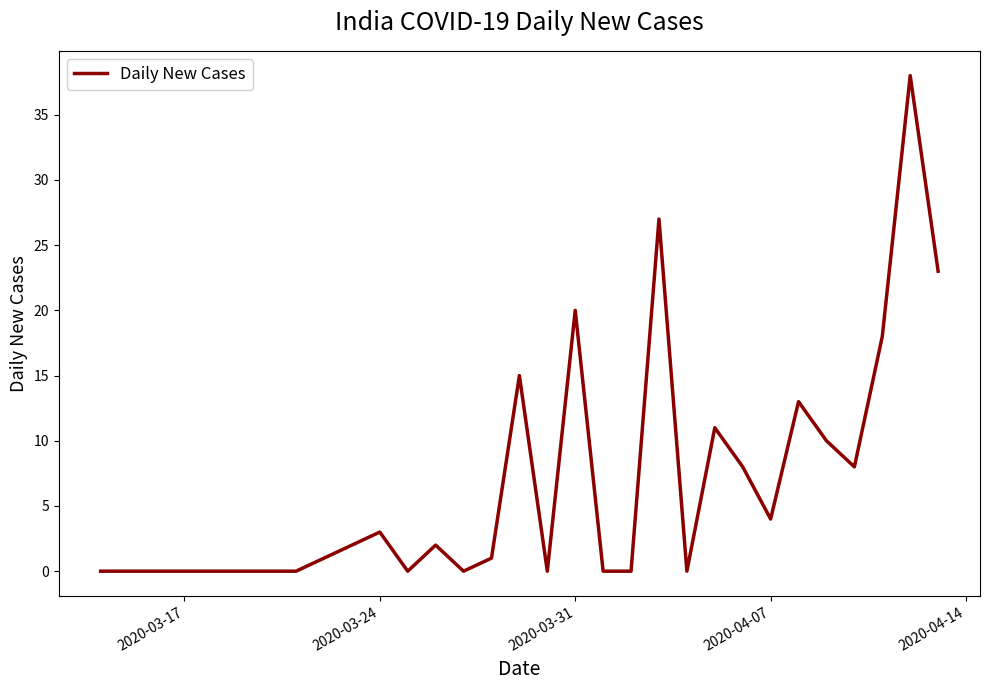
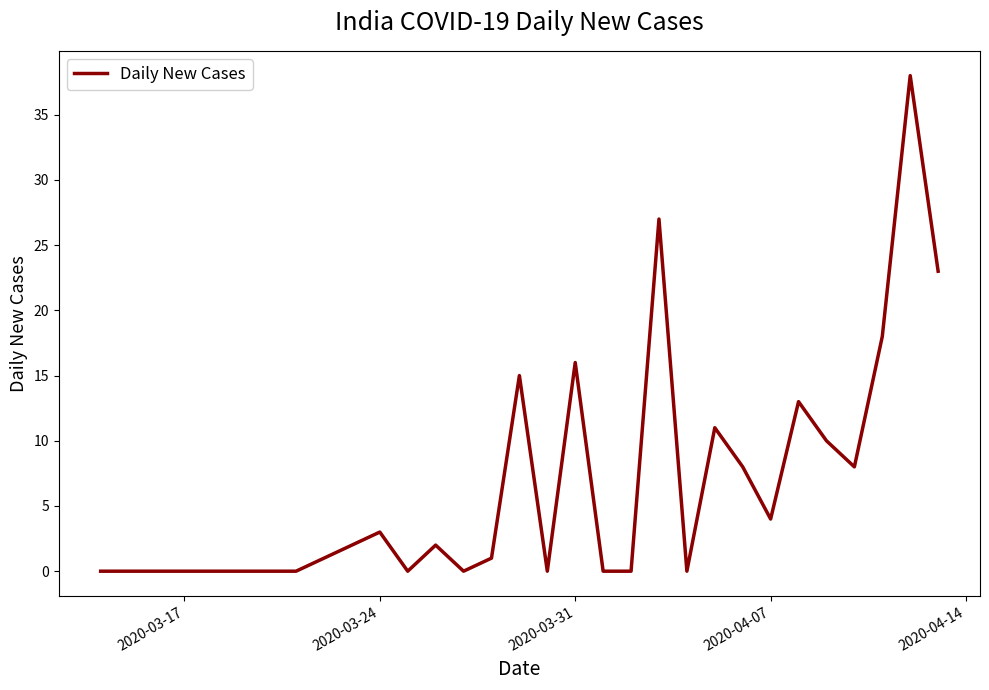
  {
    "2020-03-17": 0,
    "2020-03-24": 3,
-   "2020-03-31": 20,
+   "2020-03-31": 16,
    "2020-04-07": 4
  }
